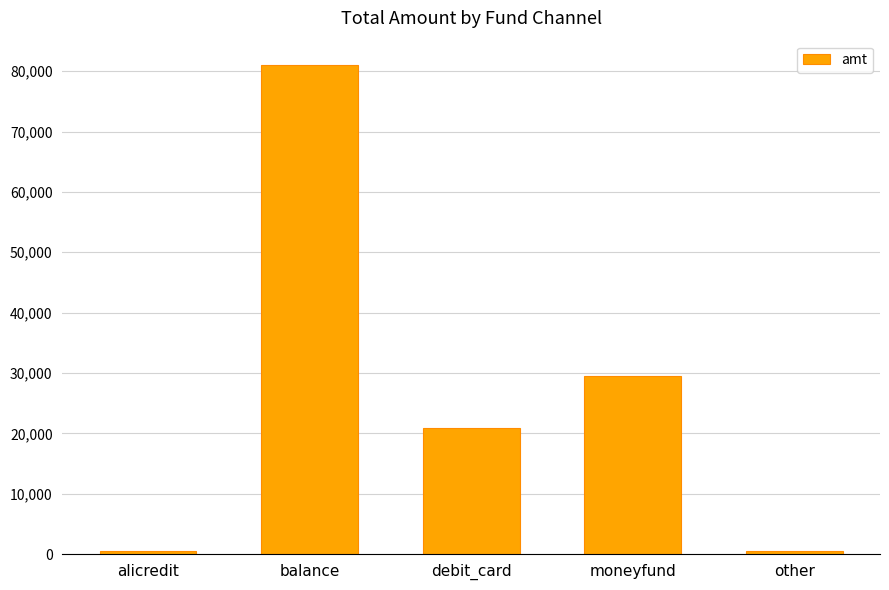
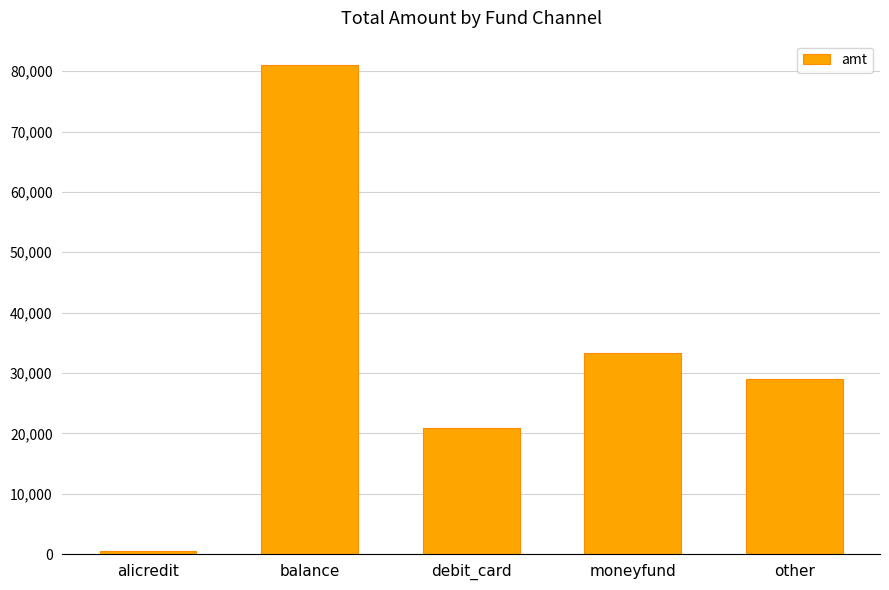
  {
    "alicredit": "0",
    "balance": "81,000",
    "debit_card": "21,000",
-   "moneyfund": "30,000",
-   "other": "1,000"
+   "moneyfund": "33,000",
+   "other": "29,000"
  }
